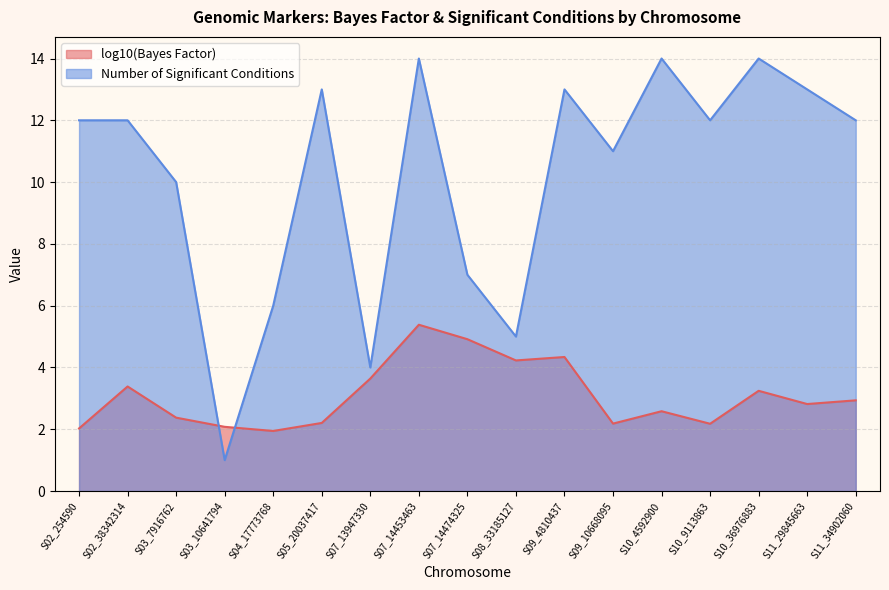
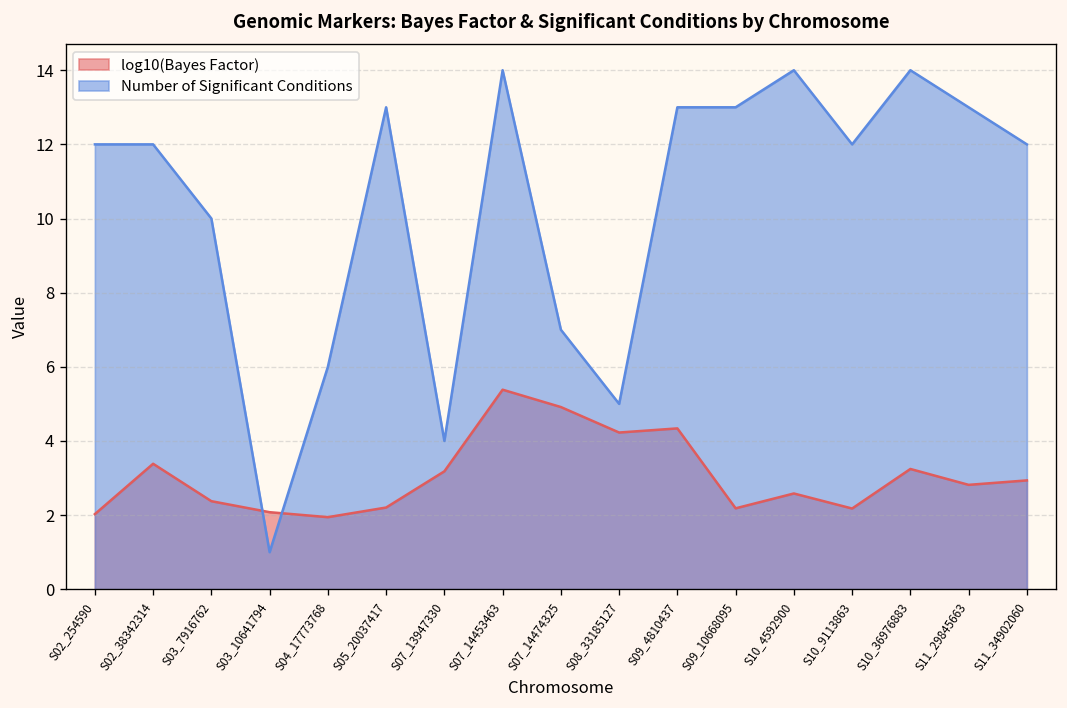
  {
    "log10(Bayes Factor)": {
      "S02_254590": 2.0,
      "S02_38342314": 3.4,
      "S03_7916762": 2.4,
      "S03_10641794": 2.1,
      "S04_17773768": 1.9,
      "S05_20037417": 2.2,
-     "S07_13947330": 3.6,
+     "S07_13947330": 3.2,
      "S07_14453463": 5.4,
      "S07_14474325": 4.9,
      "S08_33185127": 4.2,
      "S09_4810437": 4.3,
      "S09_10668095": 2.2,
      "S10_4592900": 2.6,
      "S10_9113863": 2.2,
      "S10_36976883": 3.2,
      "S11_29845663": 2.8,
      "S11_34902060": 2.9
    },
    "Number of Significant Conditions": {
      "S02_254590": 12,
      "S02_38342314": 12,
      "S03_7916762": 10,
      "S03_10641794": 1,
      "S04_17773768": 6,
      "S05_20037417": 13,
      "S07_13947330": 4,
      "S07_14453463": 14,
      "S07_14474325": 7,
      "S08_33185127": 5,
      "S09_4810437": 13,
-     "S09_10668095": 11,
+     "S09_10668095": 13,
      "S10_4592900": 14,
      "S10_9113863": 12,
      "S10_36976883": 14,
      "S11_29845663": 13,
      "S11_34902060": 12
    }
  }
